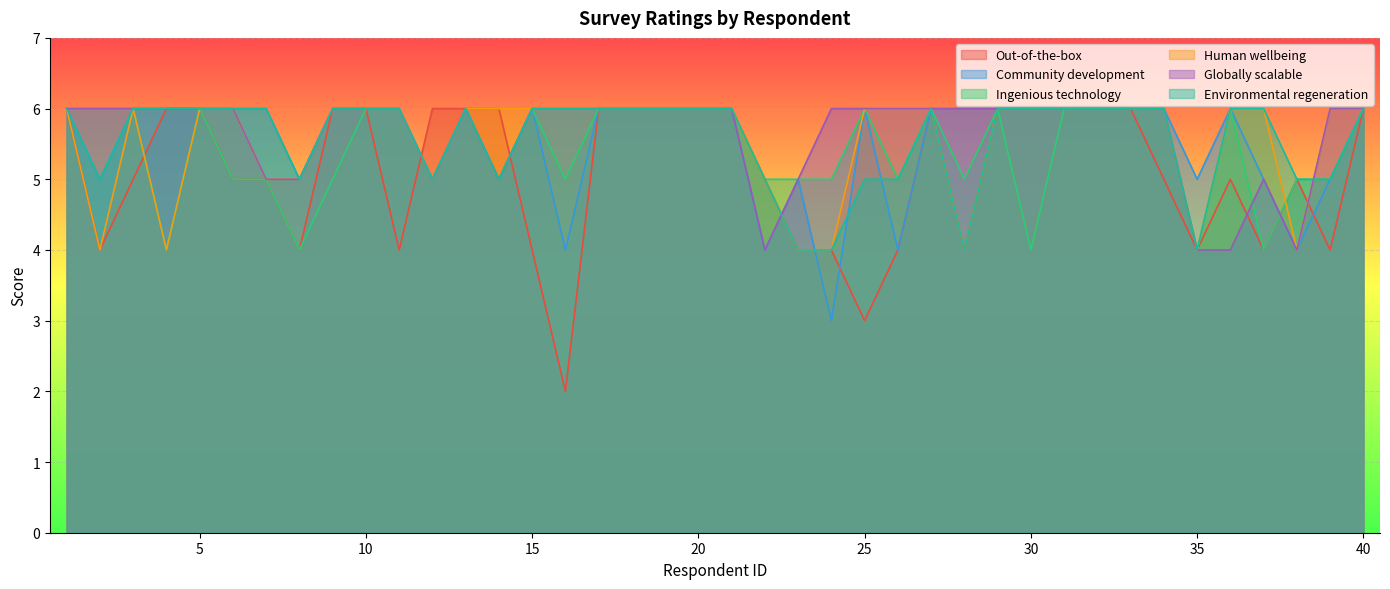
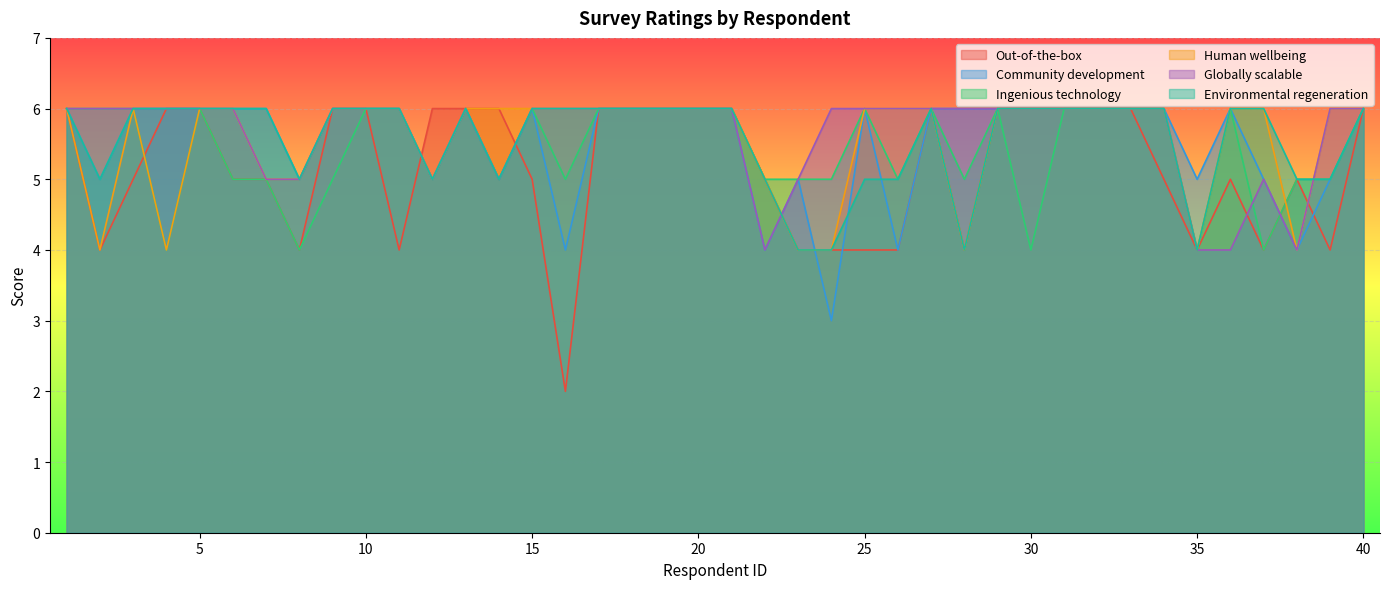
  {
    "Out-of-the-box": {
-     "15": 4,
-     "25": 3
+     "15": 5,
+     "25": 4
    }
  }
